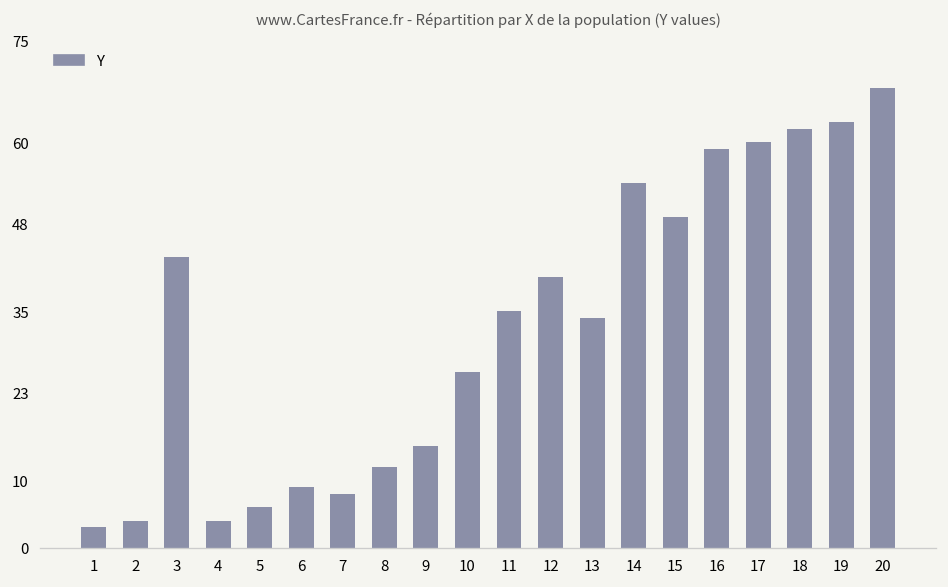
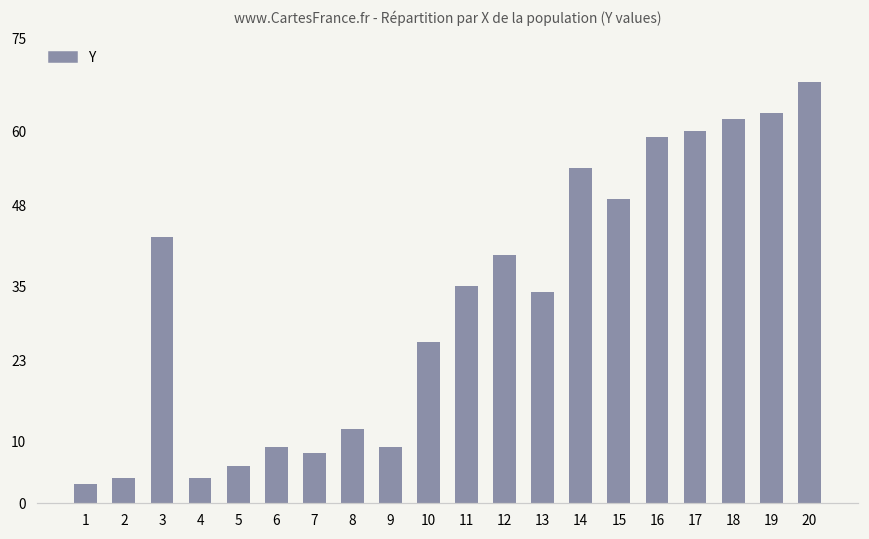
  {
    "1": 3,
    "2": 4,
    "3": 43,
    "4": 4,
    "5": 6,
    "6": 9,
    "7": 8,
    "8": 12,
-   "9": 15,
+   "9": 9,
    "10": 26,
    "11": 35,
    "12": 40,
    "13": 34,
    "14": 54,
    "15": 49,
    "16": 59,
    "17": 60,
    "18": 62,
    "19": 63,
    "20": 68
  }
